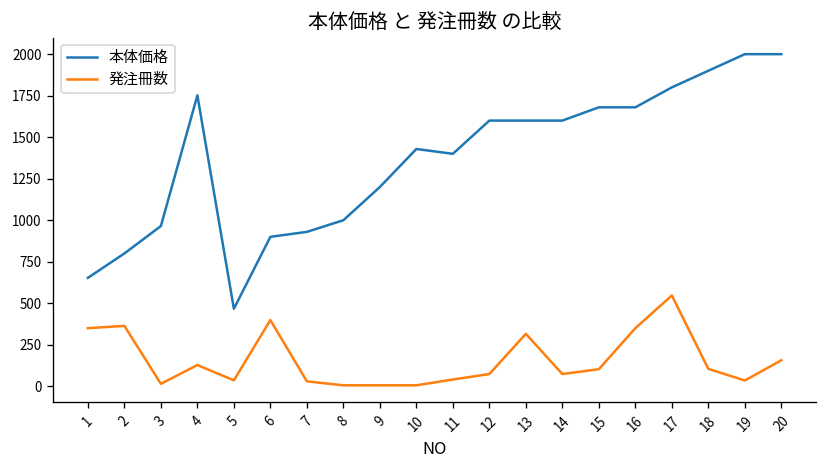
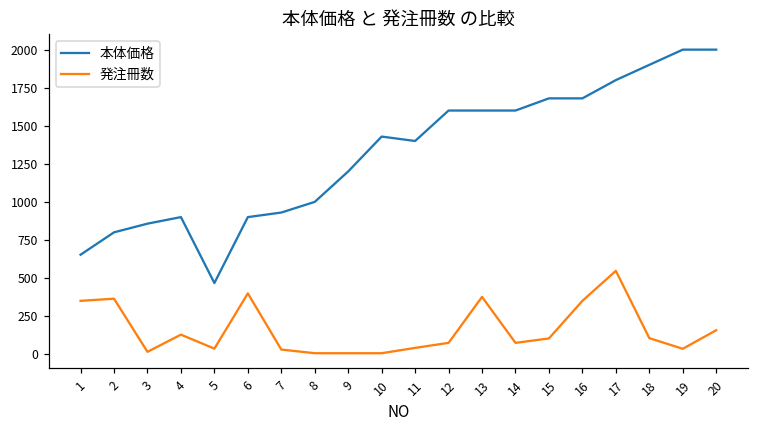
  {
    "本体価格": {
      "1": 650,
      "2": 800,
-     "3": 970,
-     "4": 1750,
+     "3": 860,
+     "4": 900,
      "5": 470,
      "6": 900,
      "7": 930,
      "8": 1000,
      "9": 1200,
      "10": 1430,
      "11": 1400,
      "12": 1600,
      "13": 1600,
      "14": 1600,
      "15": 1680,
      "16": 1680,
      "17": 1800,
      "18": 1900,
      "19": 2000,
      "20": 2000
    },
    "発注冊数": {
      "1": 350,
      "2": 360,
      "3": 20,
      "4": 130,
      "5": 40,
      "6": 400,
      "7": 30,
      "8": 10,
      "9": 10,
      "10": 10,
      "11": 40,
      "12": 70,
-     "13": 320,
+     "13": 380,
      "14": 70,
      "15": 100,
      "16": 350,
      "17": 550,
      "18": 110,
      "19": 40,
      "20": 160
    }
  }
